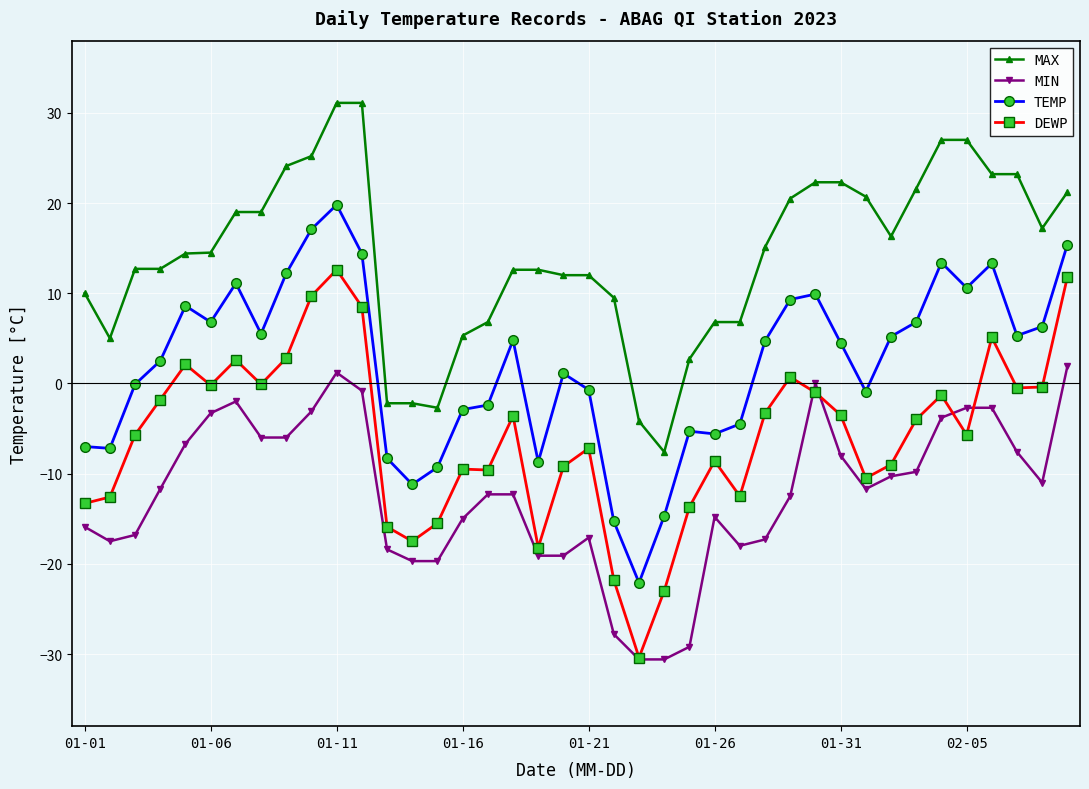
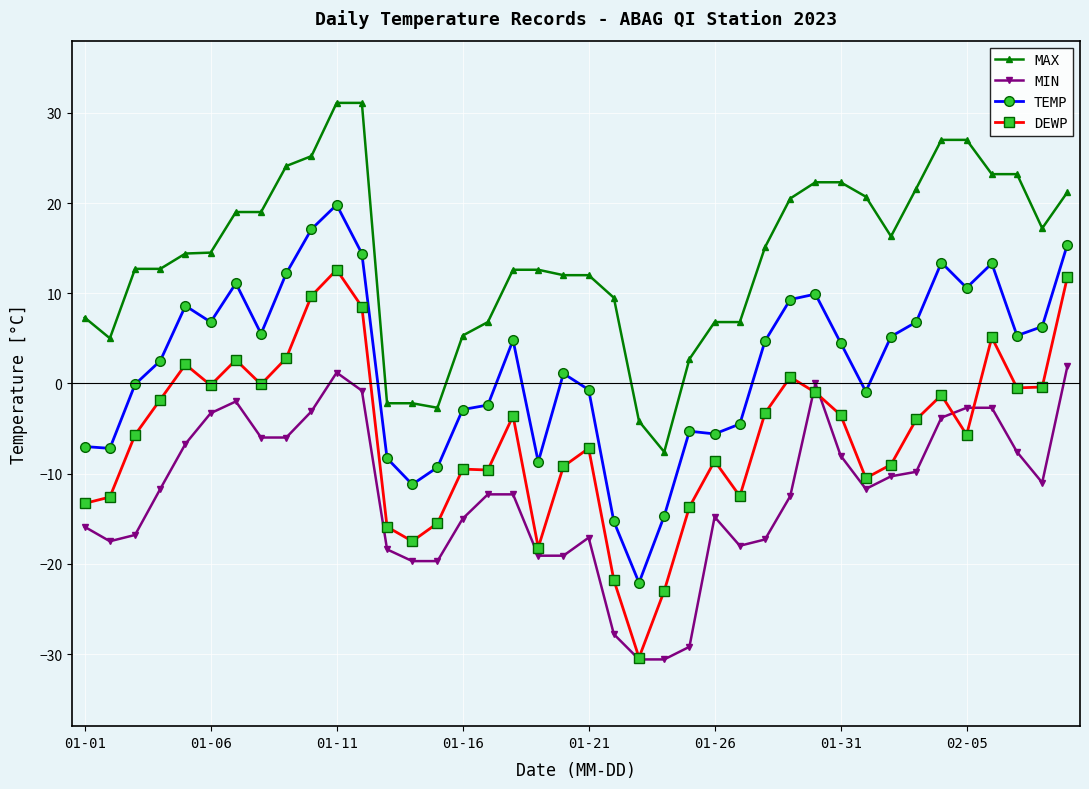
  {
    "MAX": {
-     "01-01": 10,
+     "01-01": 7,
      "01-06": 15,
      "01-11": 31,
      "01-16": 5,
      "01-21": 12,
      "01-26": 7,
      "01-31": 22,
      "02-05": 27
    },
    "MIN": {
      "01-01": -16,
      "01-06": -3,
      "01-11": 1,
      "01-16": -15,
      "01-21": -17,
      "01-26": -15,
      "01-31": -8,
      "02-05": -3
    },
    "TEMP": {
      "01-01": -7,
      "01-06": 7,
      "01-11": 20,
      "01-16": -3,
      "01-21": -1,
      "01-26": -6,
      "01-31": 5,
      "02-05": 11
    },
    "DEWP": {
      "01-01": -13,
      "01-06": 0,
      "01-11": 13,
      "01-16": -10,
      "01-21": -7,
      "01-26": -9,
      "01-31": -4,
      "02-05": -6
    }
  }
